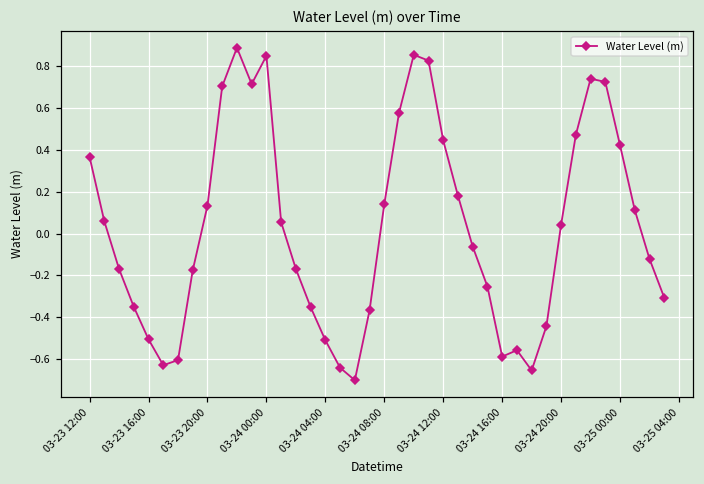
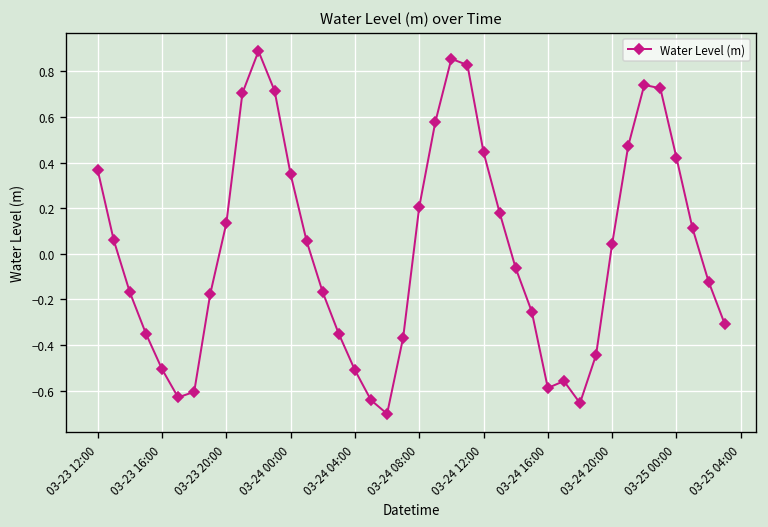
  {
    "03-23 12:00": 0.37,
    "03-23 16:00": -0.51,
    "03-23 20:00": 0.13,
-   "03-24 00:00": 0.85,
+   "03-24 00:00": 0.35,
    "03-24 04:00": -0.51,
-   "03-24 08:00": 0.14,
+   "03-24 08:00": 0.21,
    "03-24 12:00": 0.45,
    "03-24 16:00": -0.59,
    "03-24 20:00": 0.04,
    "03-25 00:00": 0.42
  }
